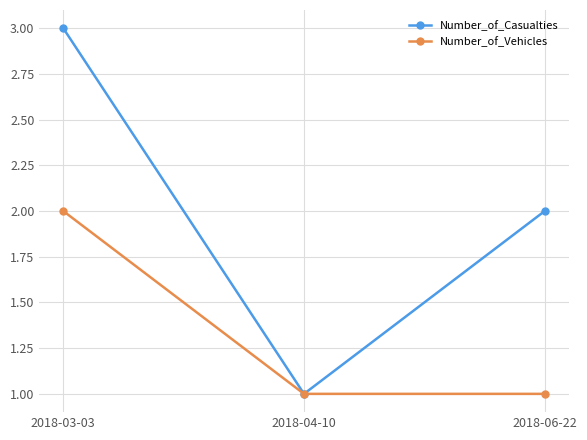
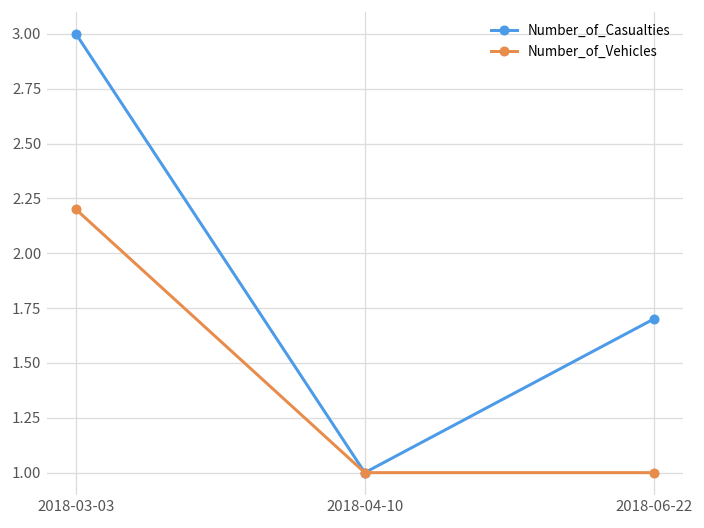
  {
    "Number_of_Casualties": {
      "2018-03-03": 3.0,
-     "2018-06-22": 2.0
+     "2018-06-22": 1.7
    },
    "Number_of_Vehicles": {
-     "2018-03-03": 2.0,
+     "2018-03-03": 2.2,
      "2018-06-22": 1.0
    }
  }
